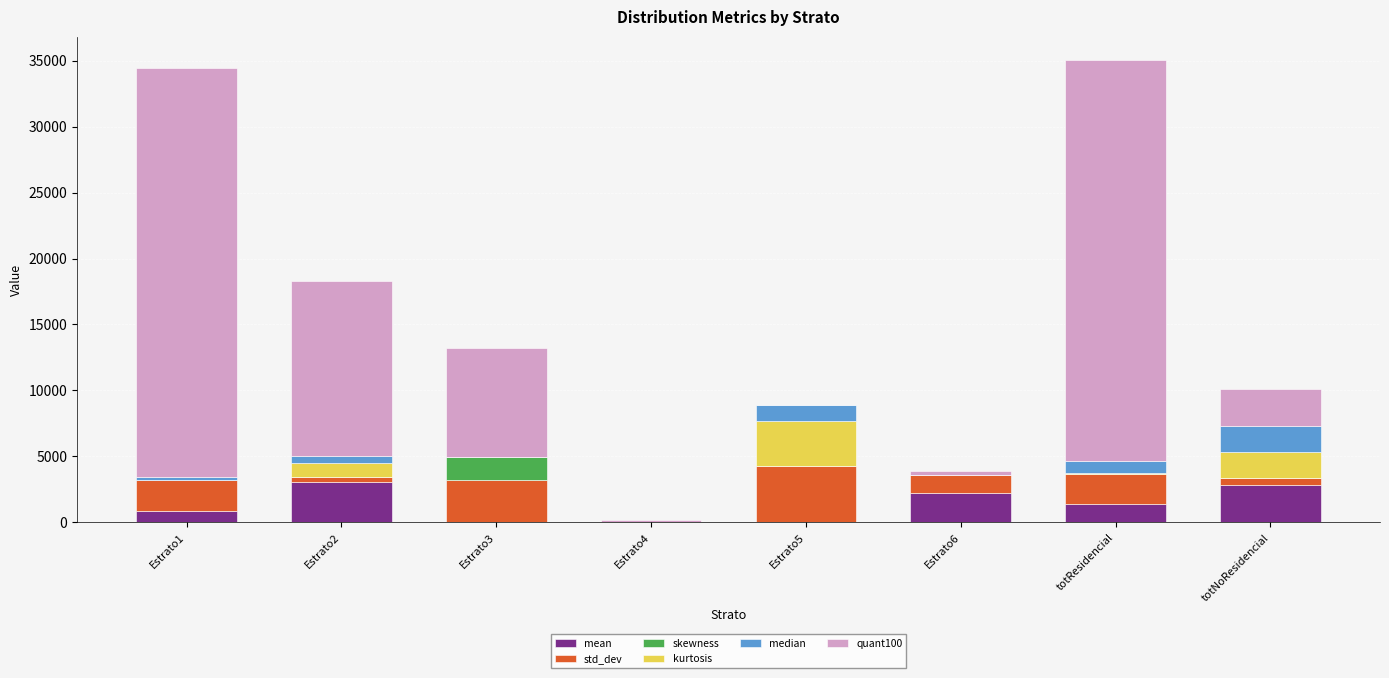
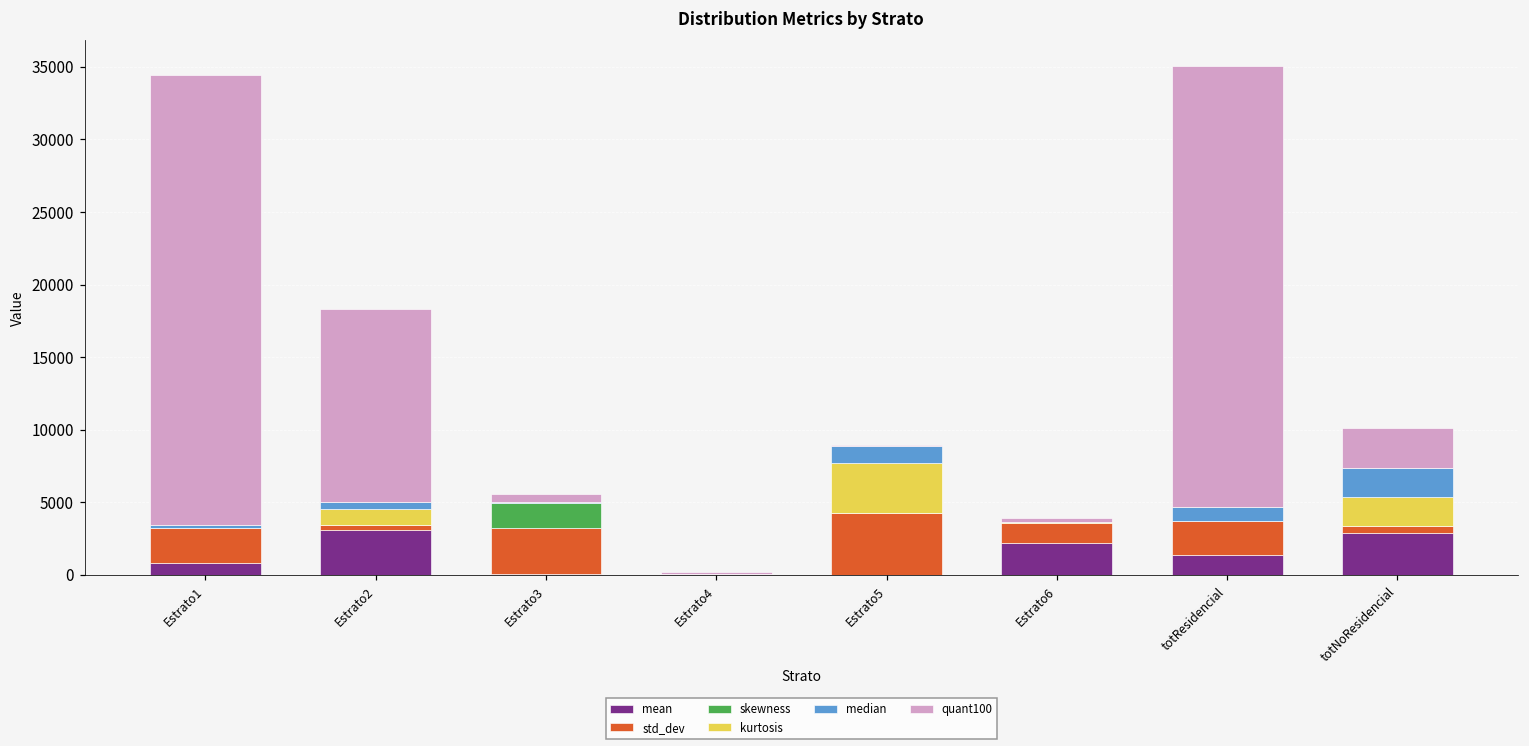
  {
    "mean": {
      "Estrato1": 800,
      "Estrato2": 3100,
      "Estrato6": 2200,
      "totResidencial": 1400,
      "totNoResidencial": 2900
    },
    "std_dev": {
      "Estrato1": 2400,
      "Estrato2": 400,
      "Estrato3": 3200,
      "Estrato5": 4200,
      "Estrato6": 1400,
      "totResidencial": 2300,
      "totNoResidencial": 500
    },
    "skewness": {
      "Estrato3": 1800
    },
    "kurtosis": {
      "Estrato2": 1100,
      "Estrato5": 3400,
      "totNoResidencial": 2000
    },
    "median": {
      "Estrato1": 200,
      "Estrato2": 500,
      "Estrato4": 0,
      "Estrato5": 1200,
      "Estrato6": 0,
      "totResidencial": 900,
      "totNoResidencial": 2000
    },
    "quant100": {
      "Estrato1": 31000,
      "Estrato2": 13300,
-     "Estrato3": 8200,
+     "Estrato3": 600,
      "Estrato6": 300,
      "totResidencial": 30400,
      "totNoResidencial": 2800
    }
  }
